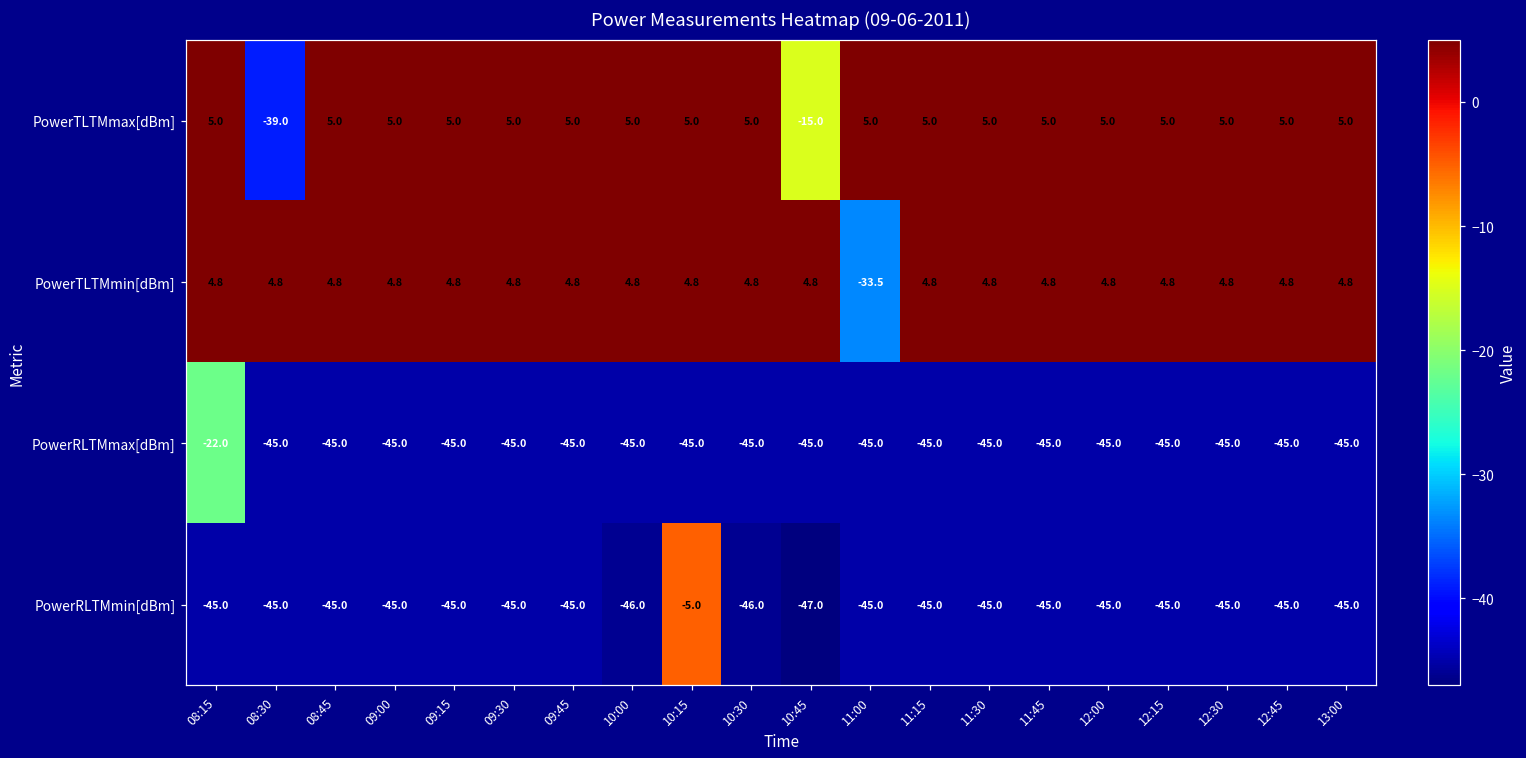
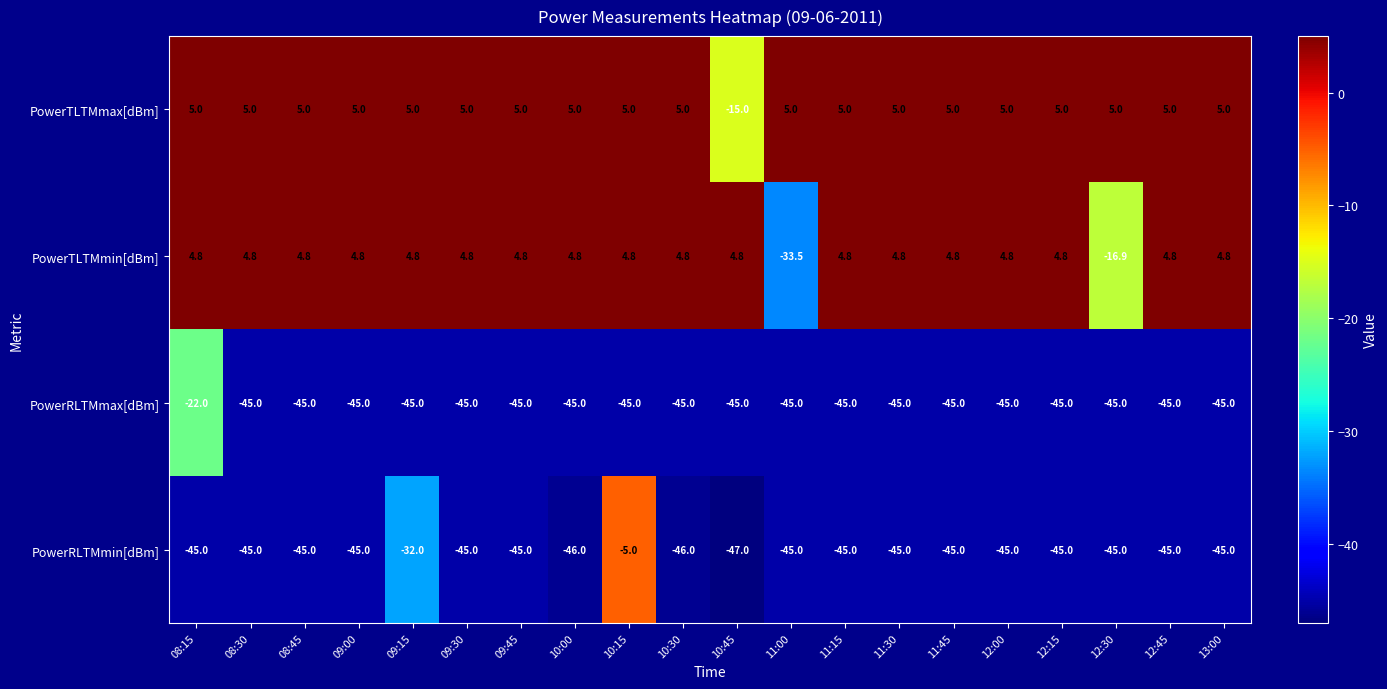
  {
    "PowerTLTMmax[dBm]": {
      "08:15": 5.0,
-     "08:30": -39.0,
+     "08:30": 5.0,
      "08:45": 5.0,
      "09:00": 5.0,
      "09:15": 5.0,
      "09:30": 5.0,
      "09:45": 5.0,
      "10:00": 5.0,
      "10:15": 5.0,
      "10:30": 5.0,
      "10:45": -15.0,
      "11:00": 5.0,
      "11:15": 5.0,
      "11:30": 5.0,
      "11:45": 5.0,
      "12:00": 5.0,
      "12:15": 5.0,
      "12:30": 5.0,
      "12:45": 5.0,
      "13:00": 5.0
    },
    "PowerTLTMmin[dBm]": {
      "08:15": 4.8,
      "08:30": 4.8,
      "08:45": 4.8,
      "09:00": 4.8,
      "09:15": 4.8,
      "09:30": 4.8,
      "09:45": 4.8,
      "10:00": 4.8,
      "10:15": 4.8,
      "10:30": 4.8,
      "10:45": 4.8,
      "11:00": -33.5,
      "11:15": 4.8,
      "11:30": 4.8,
      "11:45": 4.8,
      "12:00": 4.8,
      "12:15": 4.8,
-     "12:30": 4.8,
+     "12:30": -16.9,
      "12:45": 4.8,
      "13:00": 4.8
    },
    "PowerRLTMmax[dBm]": {
      "08:15": -22.0,
      "08:30": -45.0,
      "08:45": -45.0,
      "09:00": -45.0,
      "09:15": -45.0,
      "09:30": -45.0,
      "09:45": -45.0,
      "10:00": -45.0,
      "10:15": -45.0,
      "10:30": -45.0,
      "10:45": -45.0,
      "11:00": -45.0,
      "11:15": -45.0,
      "11:30": -45.0,
      "11:45": -45.0,
      "12:00": -45.0,
      "12:15": -45.0,
      "12:30": -45.0,
      "12:45": -45.0,
      "13:00": -45.0
    },
    "PowerRLTMmin[dBm]": {
      "08:15": -45.0,
      "08:30": -45.0,
      "08:45": -45.0,
      "09:00": -45.0,
-     "09:15": -45.0,
+     "09:15": -32.0,
      "09:30": -45.0,
      "09:45": -45.0,
      "10:00": -46.0,
      "10:15": -5.0,
      "10:30": -46.0,
      "10:45": -47.0,
      "11:00": -45.0,
      "11:15": -45.0,
      "11:30": -45.0,
      "11:45": -45.0,
      "12:00": -45.0,
      "12:15": -45.0,
      "12:30": -45.0,
      "12:45": -45.0,
      "13:00": -45.0
    }
  }
